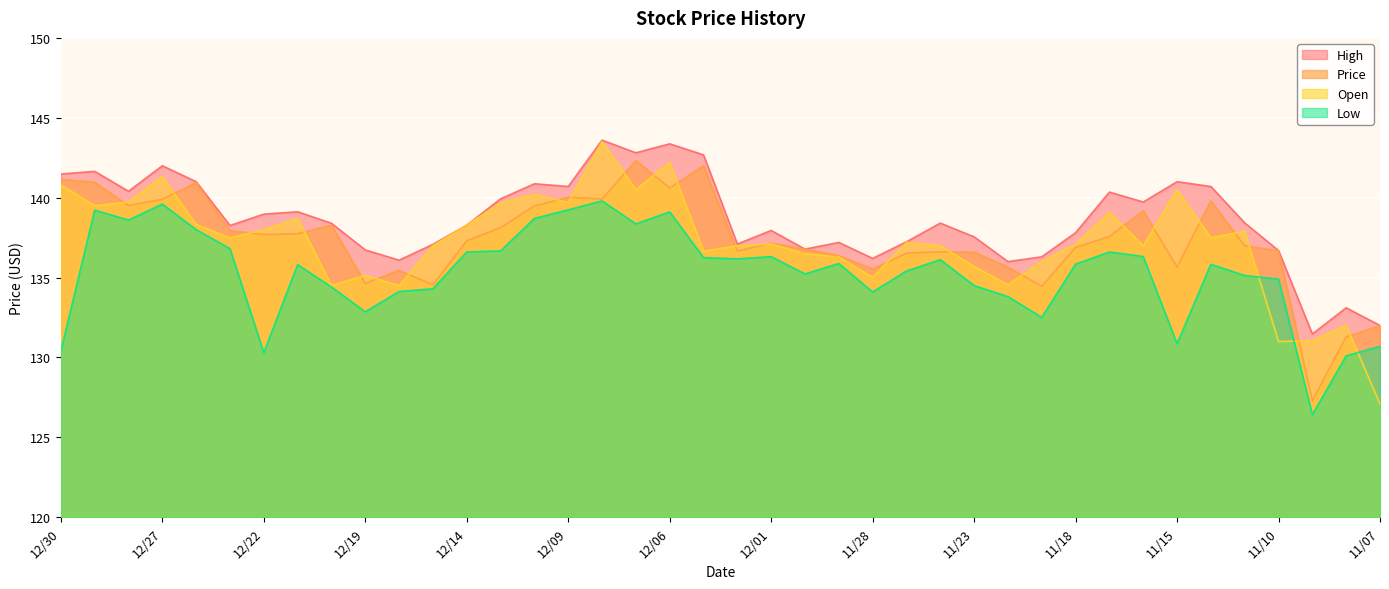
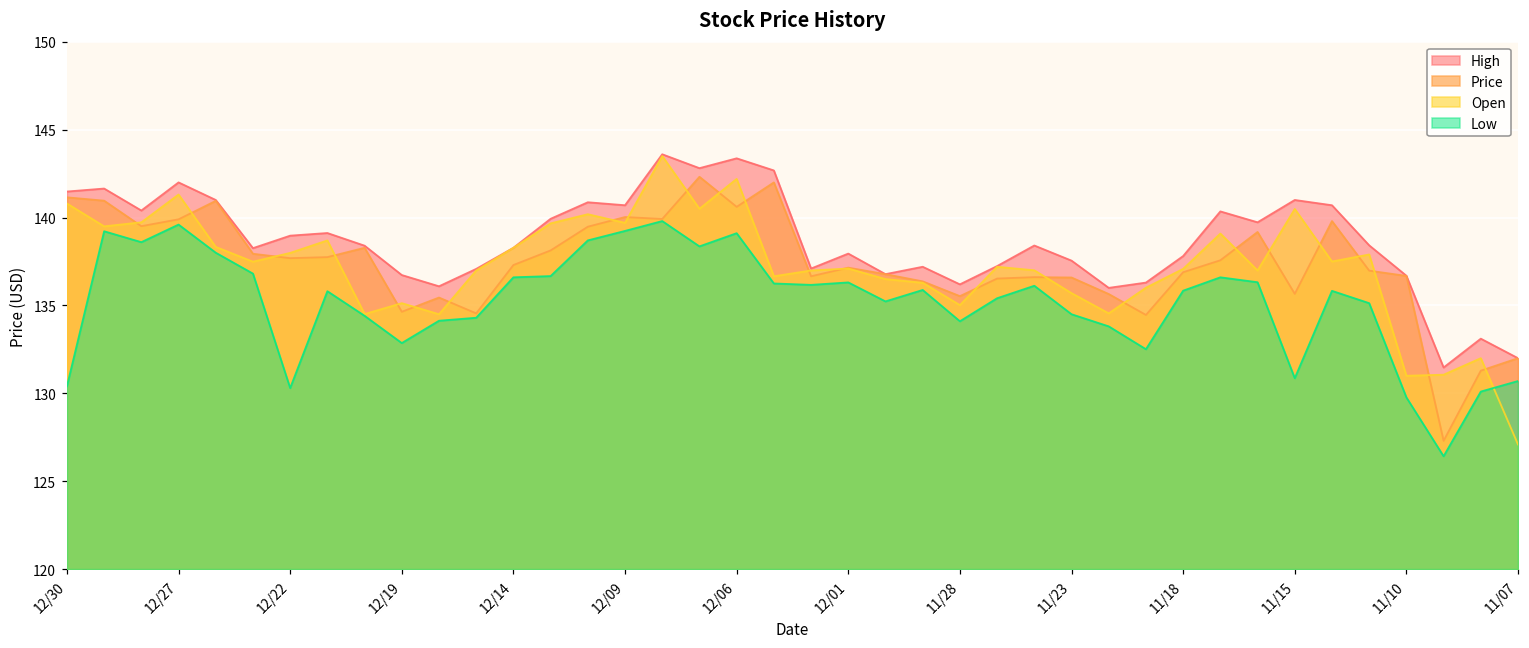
  {
    "High": {
      "12/30": 141.5,
      "12/27": 142.0,
      "12/22": 139.0,
      "12/19": 136.7,
      "12/09": 140.7,
      "12/06": 143.4,
      "12/01": 138.0,
      "11/28": 136.2,
      "11/23": 137.6,
      "11/18": 137.8,
      "11/15": 141.0
    },
    "Low": {
      "12/30": 130.4,
      "12/27": 139.6,
      "12/22": 130.3,
      "12/19": 132.9,
      "12/14": 136.6,
      "12/09": 139.2,
      "12/06": 139.1,
      "12/01": 136.3,
      "11/28": 134.1,
      "11/23": 134.5,
      "11/18": 135.8,
      "11/15": 130.9,
-     "11/10": 134.9,
+     "11/10": 129.8,
      "11/07": 130.7
    }
  }
